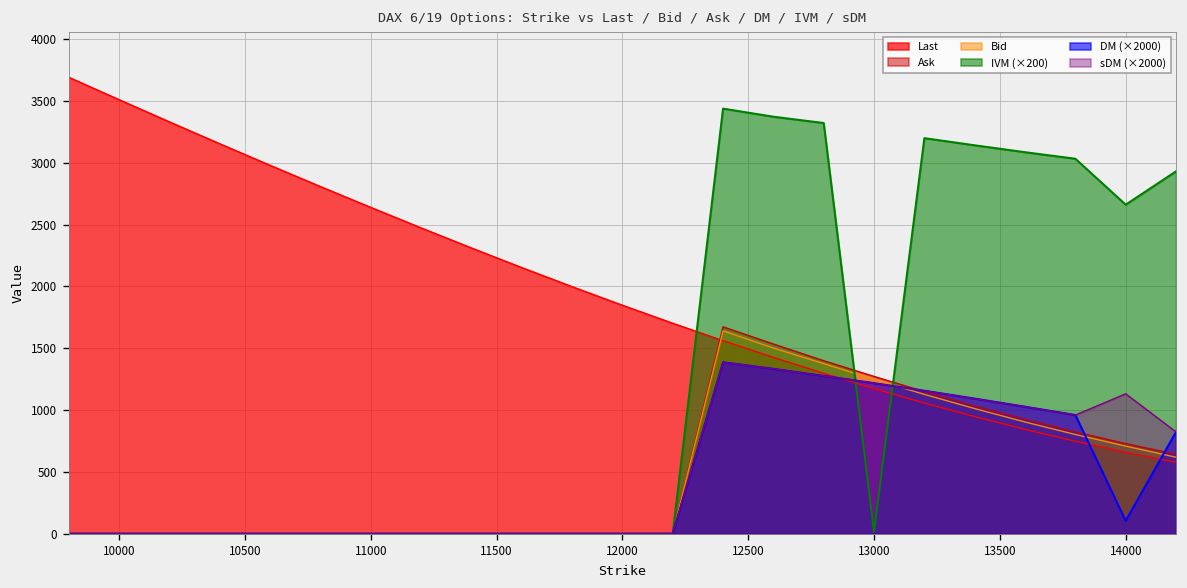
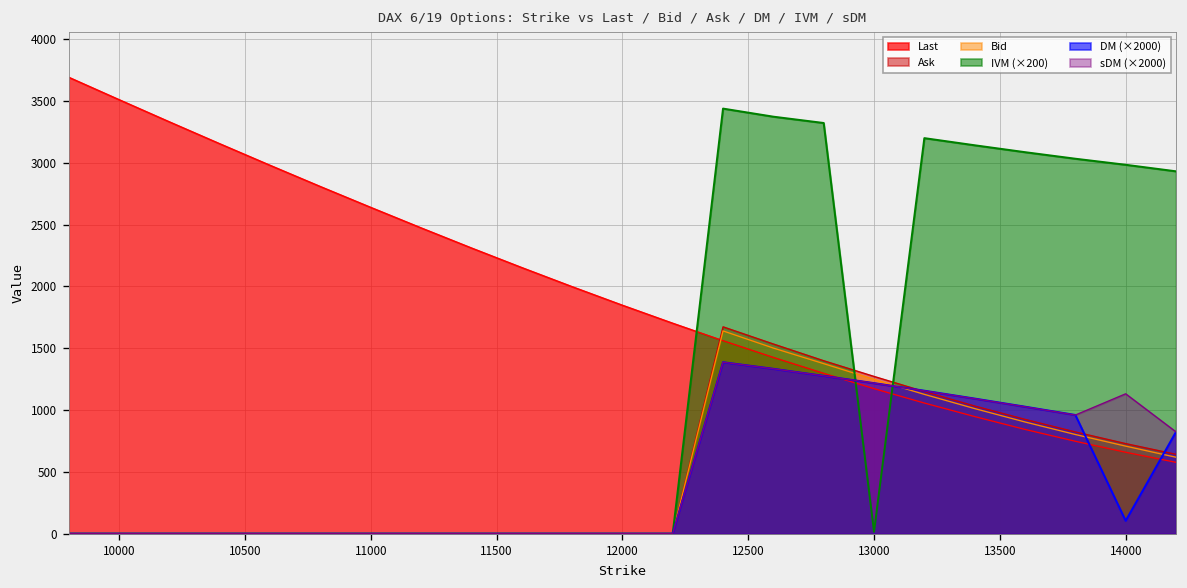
  {
    "IVM (×200)": {
      "13000": 20,
-     "14000": 2660
+     "14000": 2980
    },
    "DM (×2000)": {
      "14000": 100
    },
    "sDM (×2000)": {
      "14000": 1130
    }
  }
